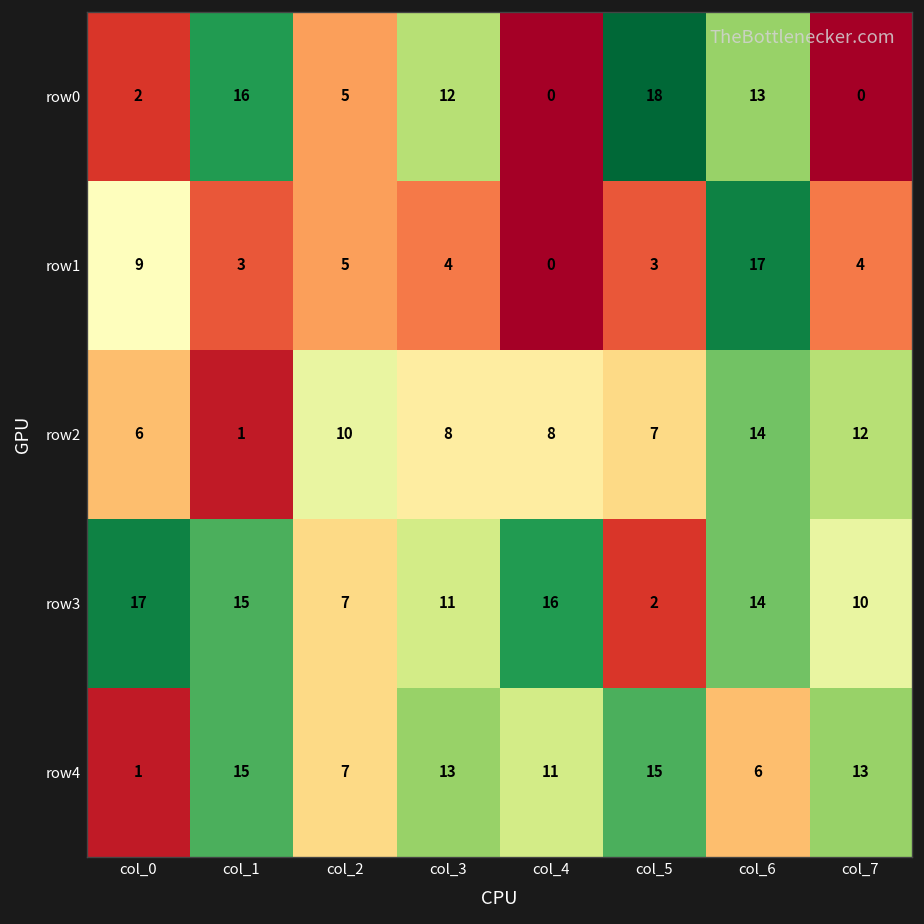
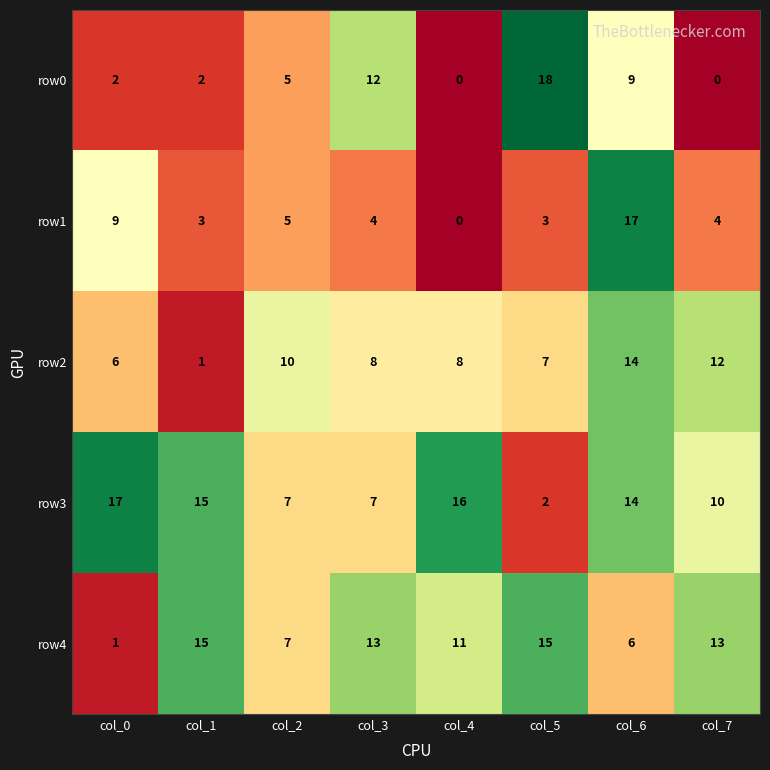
  {
    "row0": {
      "col_0": 2,
-     "col_1": 16,
+     "col_1": 2,
      "col_2": 5,
      "col_3": 12,
      "col_4": 0,
      "col_5": 18,
-     "col_6": 13,
+     "col_6": 9,
      "col_7": 0
    },
    "row1": {
      "col_0": 9,
      "col_1": 3,
      "col_2": 5,
      "col_3": 4,
      "col_4": 0,
      "col_5": 3,
      "col_6": 17,
      "col_7": 4
    },
    "row2": {
      "col_0": 6,
      "col_1": 1,
      "col_2": 10,
      "col_3": 8,
      "col_4": 8,
      "col_5": 7,
      "col_6": 14,
      "col_7": 12
    },
    "row3": {
      "col_0": 17,
      "col_1": 15,
      "col_2": 7,
-     "col_3": 11,
+     "col_3": 7,
      "col_4": 16,
      "col_5": 2,
      "col_6": 14,
      "col_7": 10
    },
    "row4": {
      "col_0": 1,
      "col_1": 15,
      "col_2": 7,
      "col_3": 13,
      "col_4": 11,
      "col_5": 15,
      "col_6": 6,
      "col_7": 13
    }
  }
